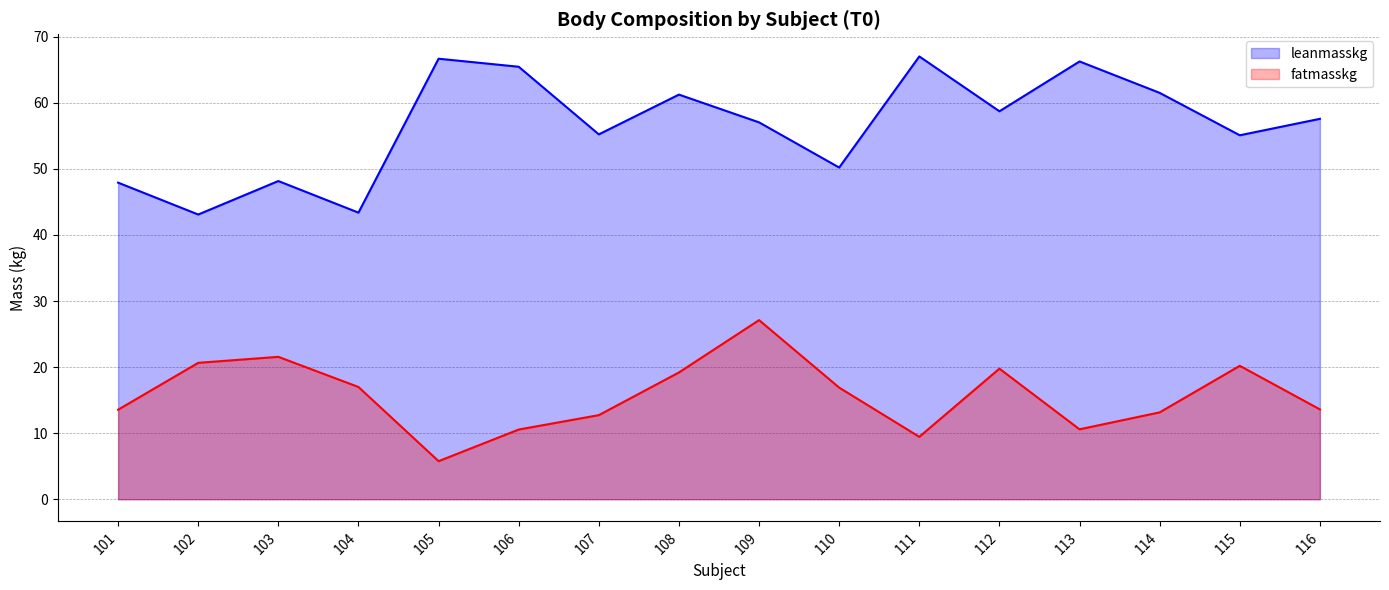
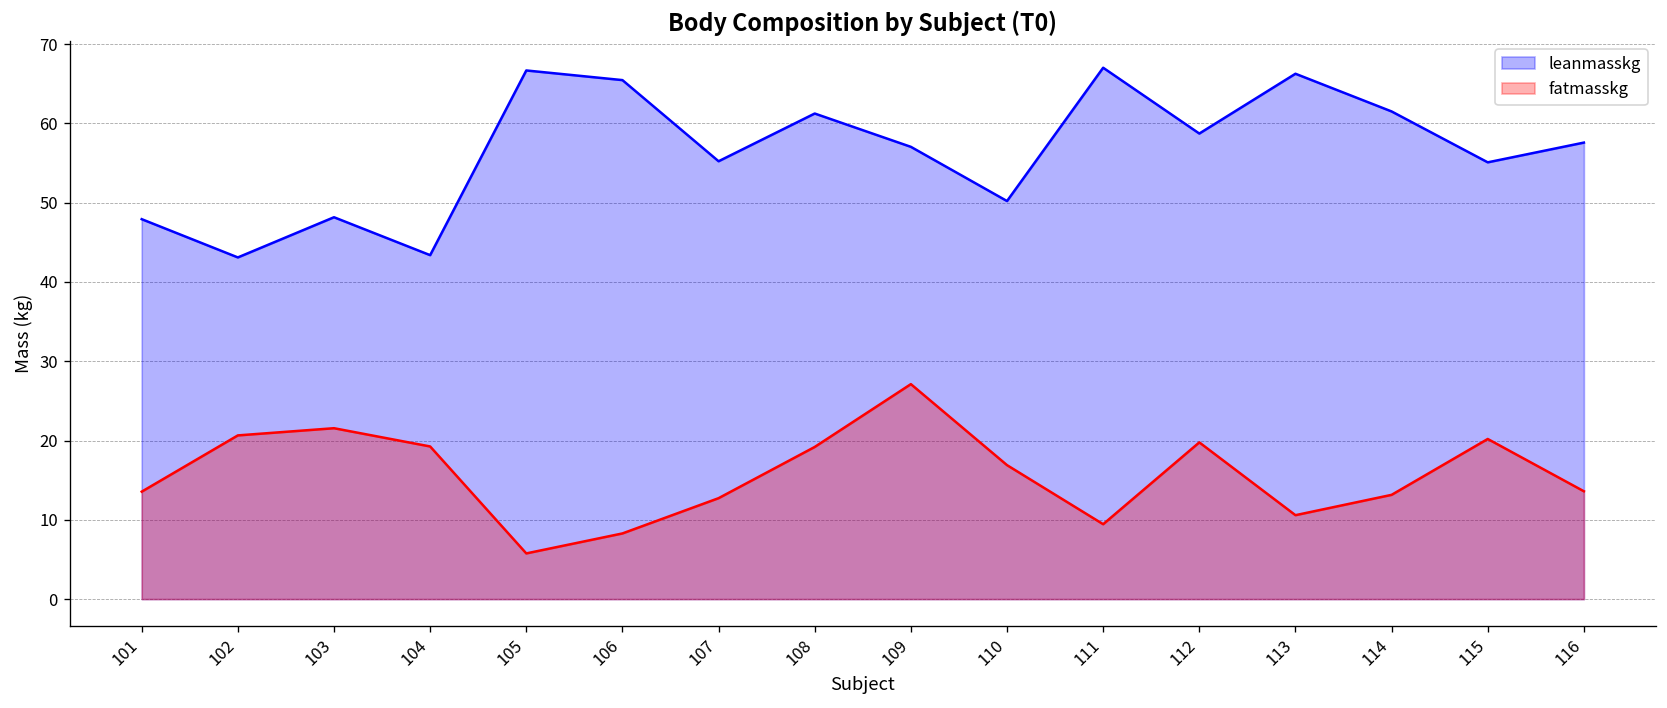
  {
    "leanmasskg": {
      "101": 48,
      "102": 43,
      "103": 48,
      "104": 43,
      "105": 67,
      "106": 65,
      "107": 55,
      "108": 61,
      "109": 57,
      "110": 50,
      "111": 67,
      "112": 59,
      "113": 66,
      "114": 62,
      "115": 55,
      "116": 58
    },
    "fatmasskg": {
      "101": 14,
      "102": 21,
      "103": 22,
-     "104": 17,
+     "104": 19,
      "105": 6,
-     "106": 11,
+     "106": 8,
      "107": 13,
      "108": 19,
      "109": 27,
      "110": 17,
      "111": 9,
      "112": 20,
      "113": 11,
      "114": 13,
      "115": 20,
      "116": 14
    }
  }
